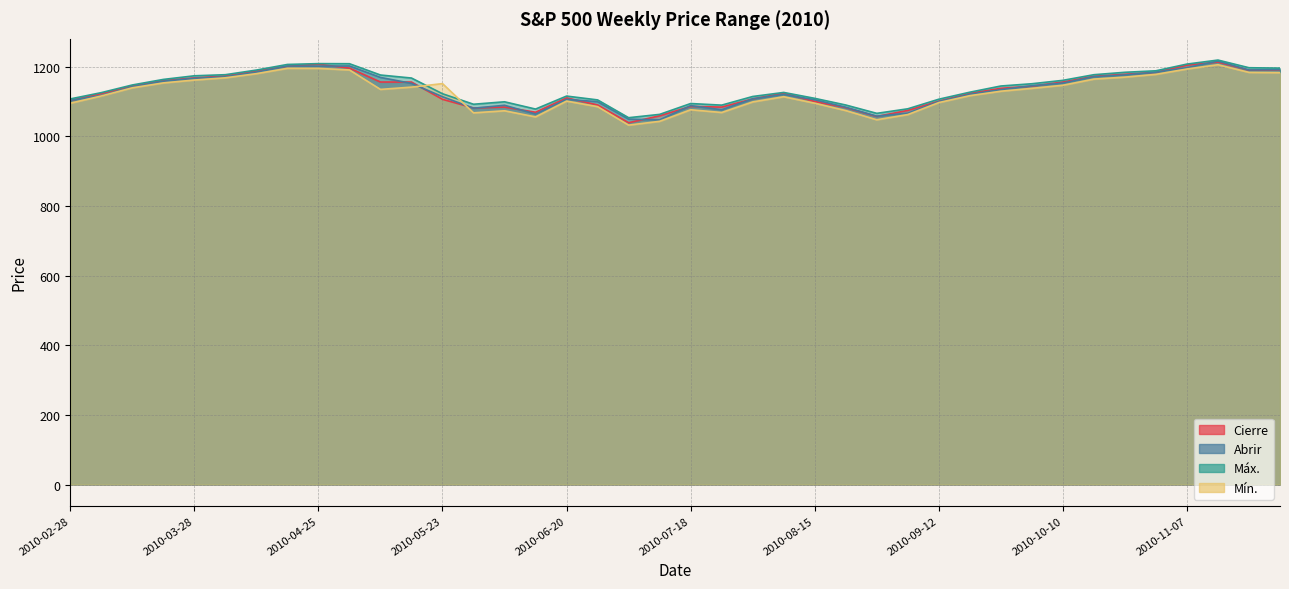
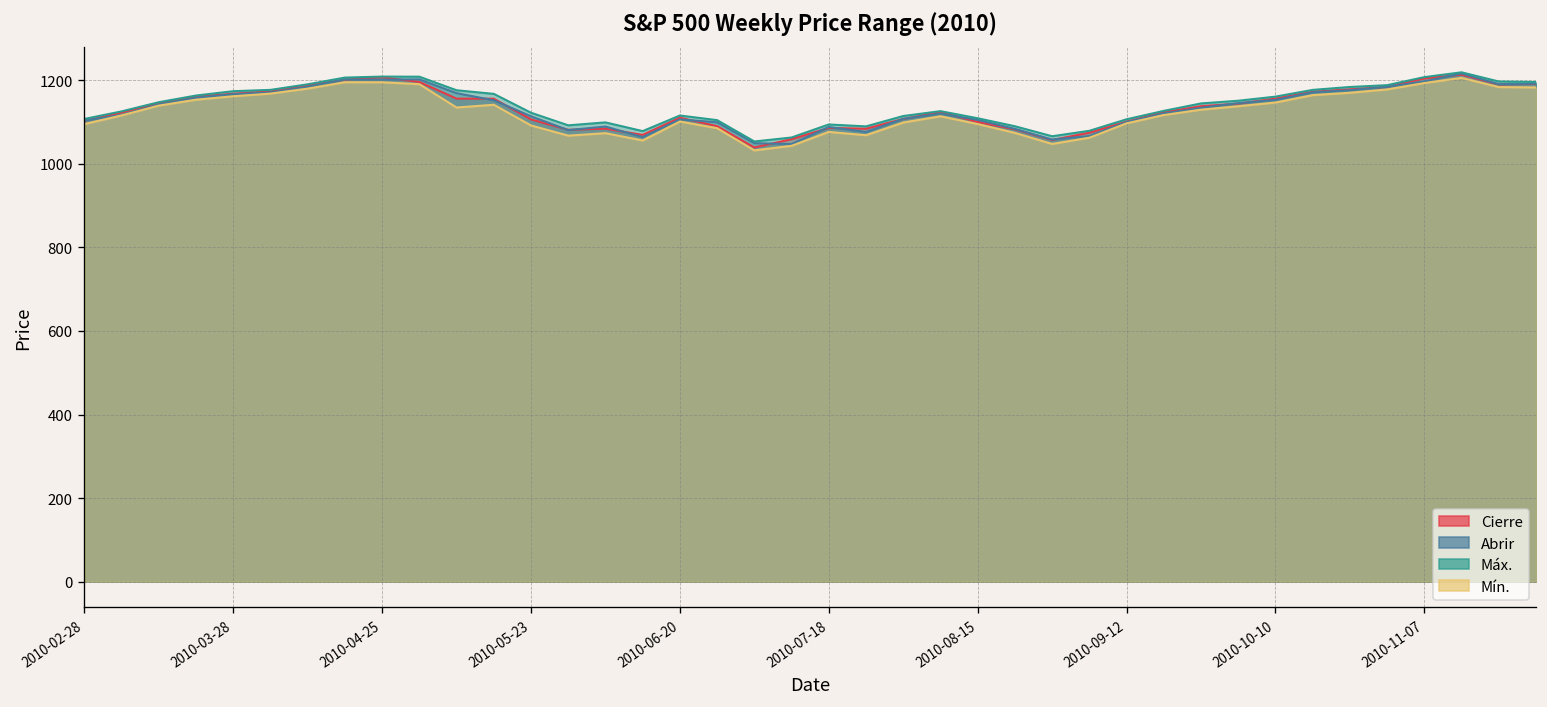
  {
    "Cierre": {
      "2010-05-23": 1110
    },
    "Mín.": {
      "2010-02-28": 1100,
-     "2010-05-23": 1150,
+     "2010-05-23": 1090,
      "2010-07-18": 1080
    }
  }
